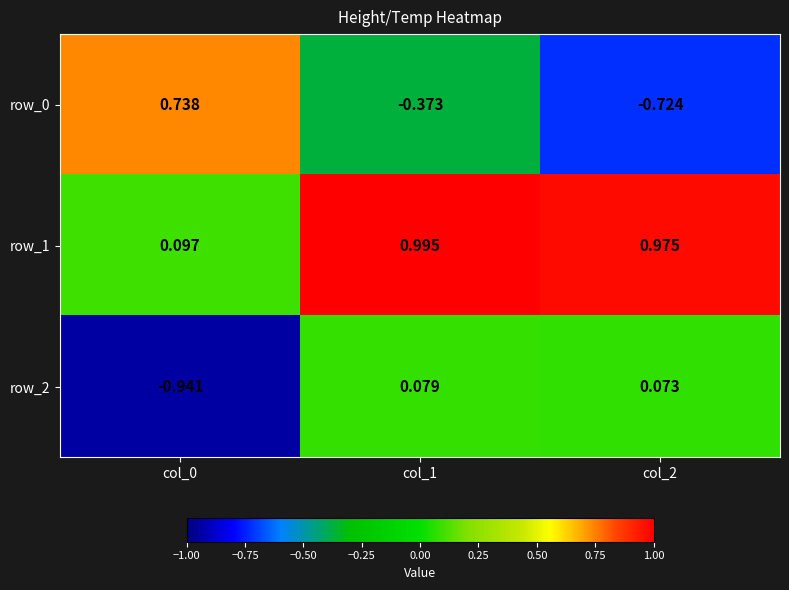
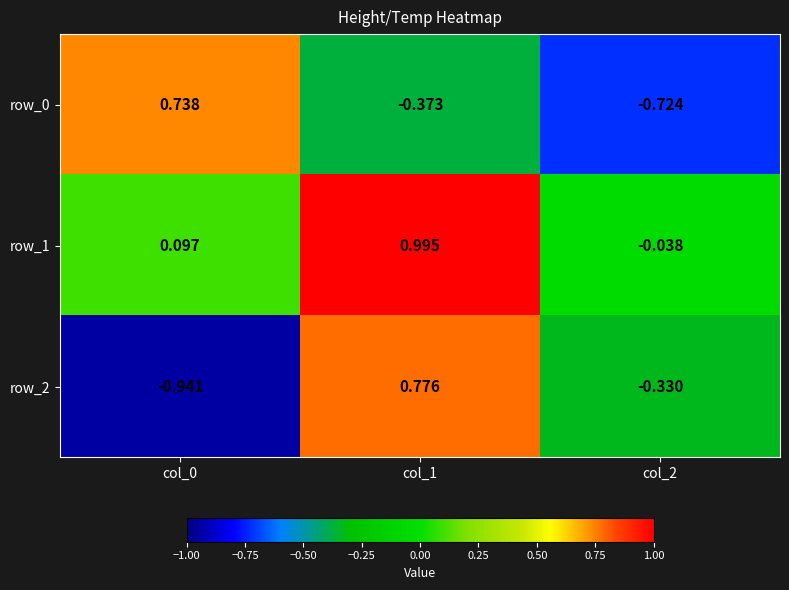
  {
    "row_0": {
      "col_0": 0.738,
      "col_1": -0.373,
      "col_2": -0.724
    },
    "row_1": {
      "col_0": 0.097,
      "col_1": 0.995,
-     "col_2": 0.975
+     "col_2": -0.038
    },
    "row_2": {
      "col_0": -0.941,
-     "col_1": 0.079,
-     "col_2": 0.073
+     "col_1": 0.776,
+     "col_2": -0.330
    }
  }
